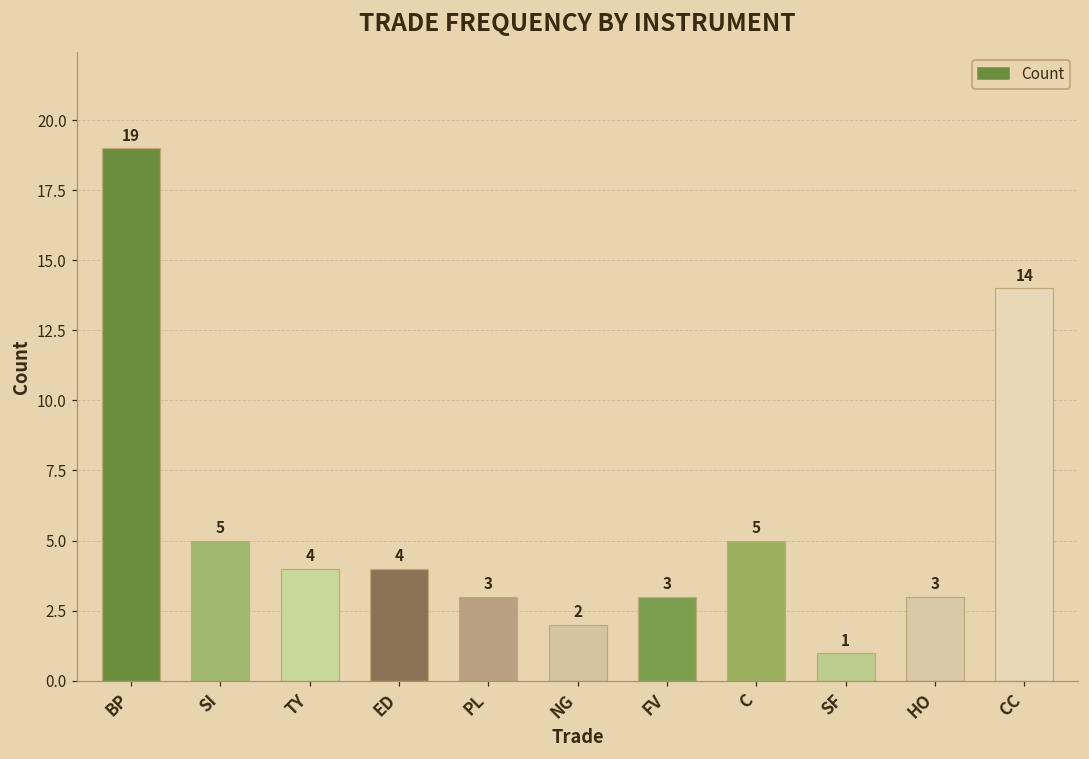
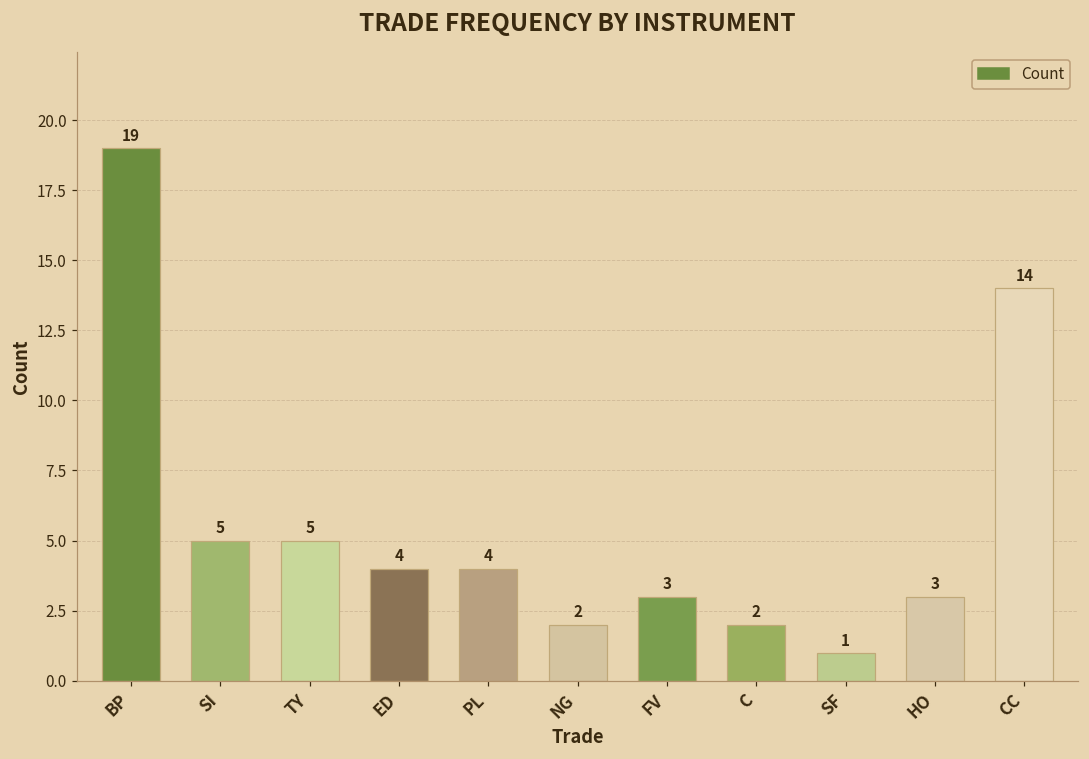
  {
    "BP": 19,
    "SI": 5,
-   "TY": 4,
+   "TY": 5,
    "ED": 4,
-   "PL": 3,
+   "PL": 4,
    "NG": 2,
    "FV": 3,
-   "C": 5,
+   "C": 2,
    "SF": 1,
    "HO": 3,
    "CC": 14
  }
